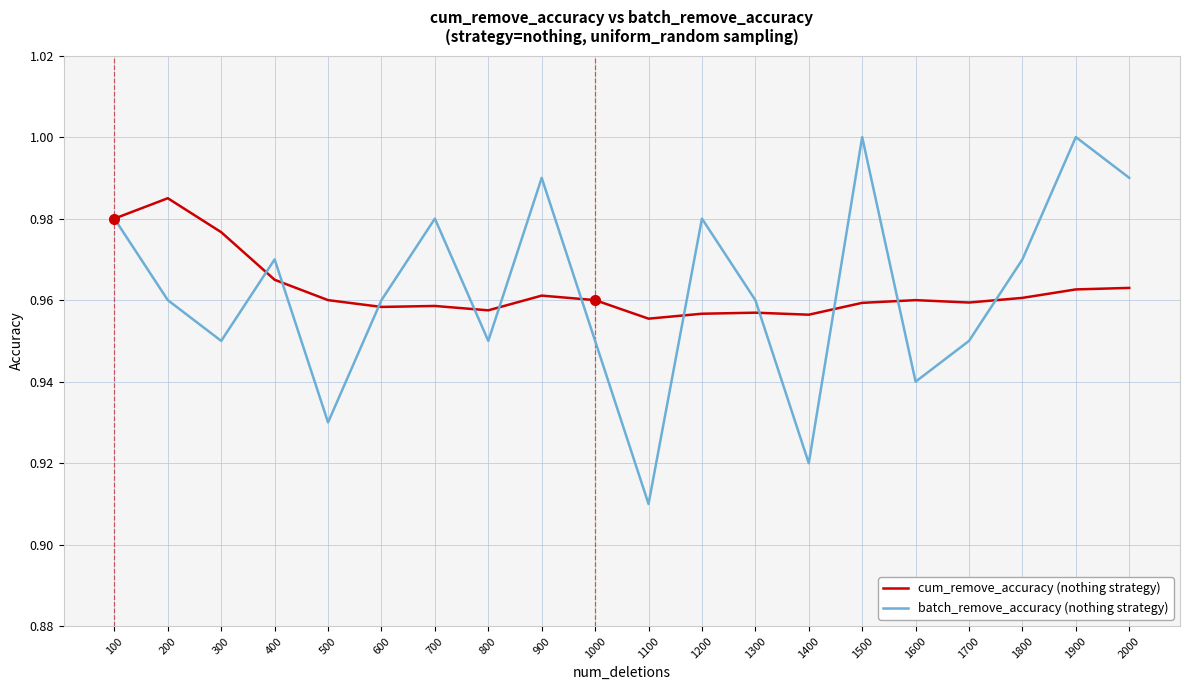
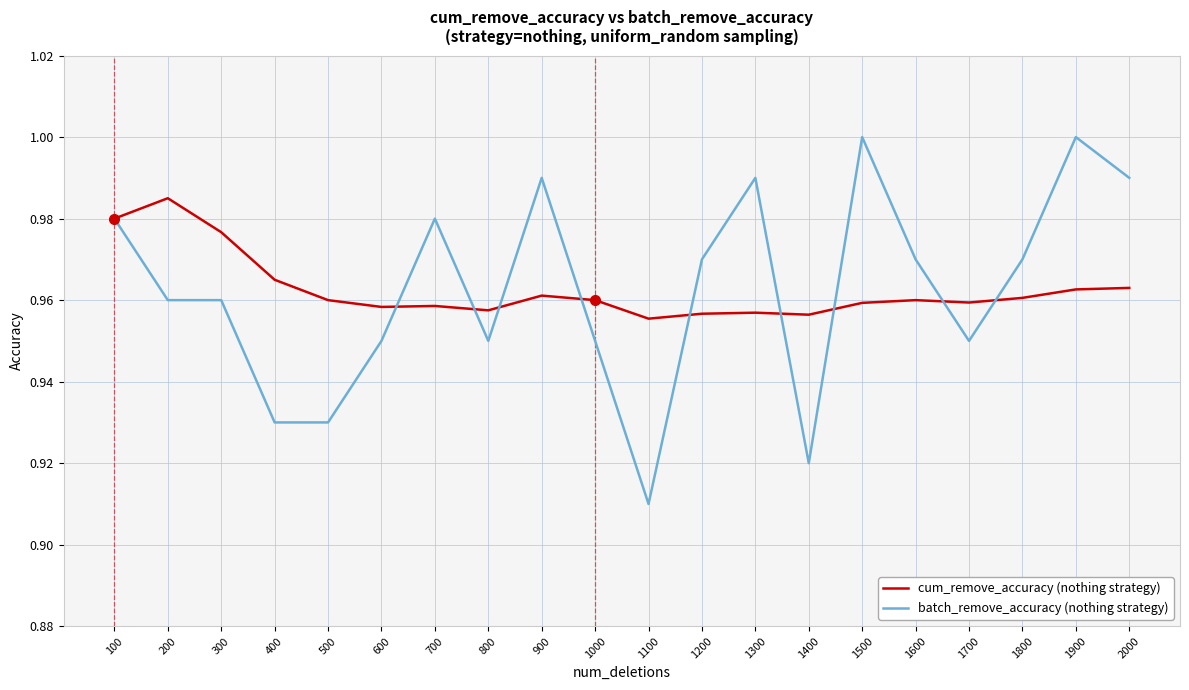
  {
    "batch_remove_accuracy (nothing strategy)": {
      "200": 0.96,
-     "300": 0.95,
-     "400": 0.97,
+     "300": 0.96,
+     "400": 0.93,
      "500": 0.93,
-     "600": 0.96,
+     "600": 0.95,
      "700": 0.98,
      "800": 0.95,
      "900": 0.99,
      "1000": 0.95,
      "1100": 0.91,
-     "1200": 0.98,
-     "1300": 0.96,
+     "1200": 0.97,
+     "1300": 0.99,
      "1400": 0.92,
      "1500": 1.00,
-     "1600": 0.94,
+     "1600": 0.97,
      "1700": 0.95,
      "1800": 0.97,
      "1900": 1.00,
      "2000": 0.99
    }
  }
